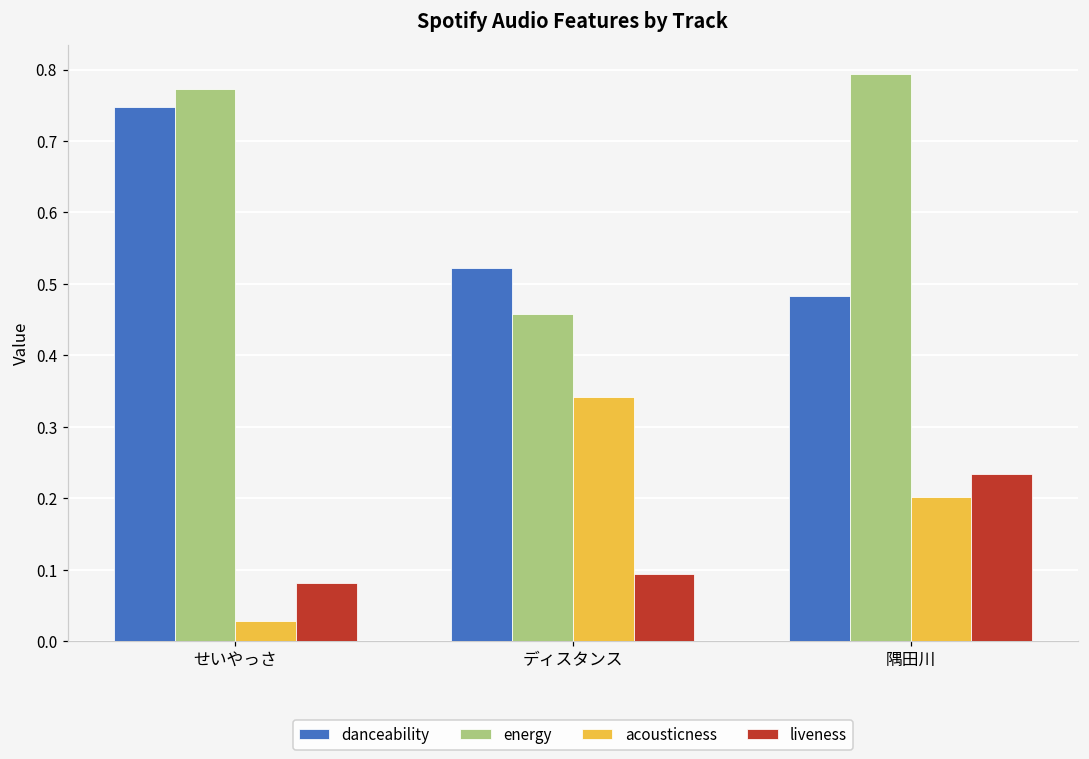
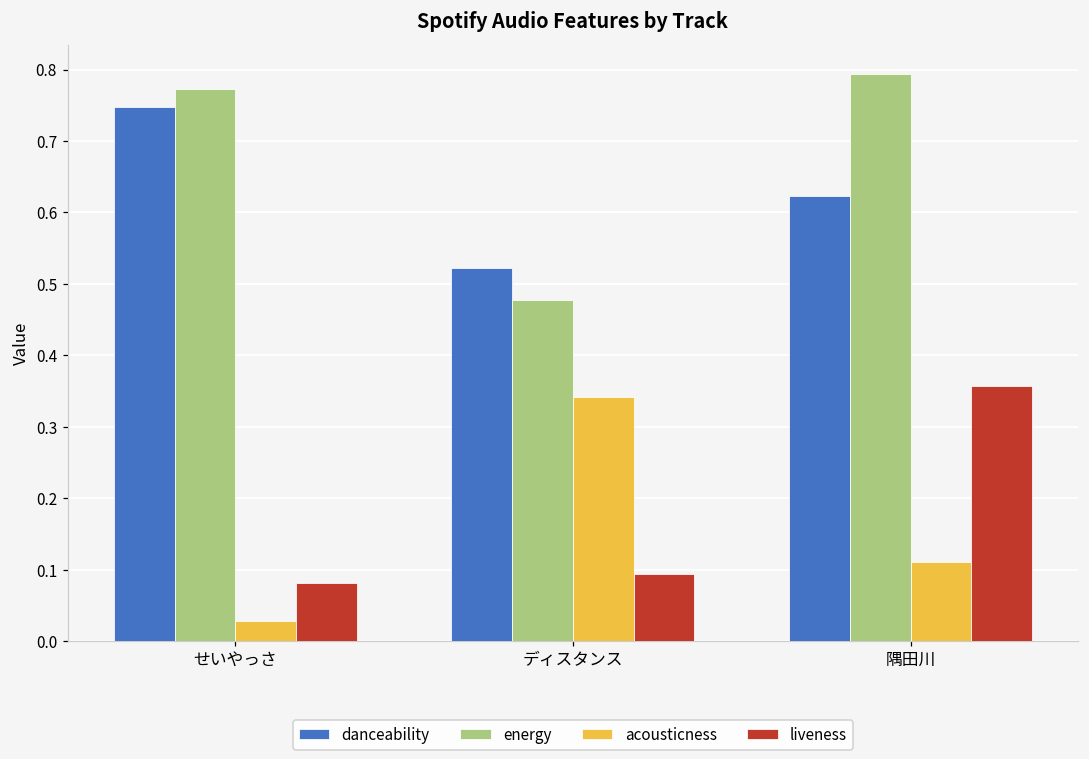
  {
    "danceability": {
      "せいやっさ": 0.75,
      "ディスタンス": 0.52,
-     "隅田川": 0.48
+     "隅田川": 0.62
    },
    "energy": {
      "せいやっさ": 0.77,
-     "ディスタンス": 0.46,
+     "ディスタンス": 0.48,
      "隅田川": 0.79
    },
    "acousticness": {
      "せいやっさ": 0.03,
      "ディスタンス": 0.34,
-     "隅田川": 0.20
+     "隅田川": 0.11
    },
    "liveness": {
      "せいやっさ": 0.08,
      "ディスタンス": 0.09,
-     "隅田川": 0.23
+     "隅田川": 0.36
    }
  }
